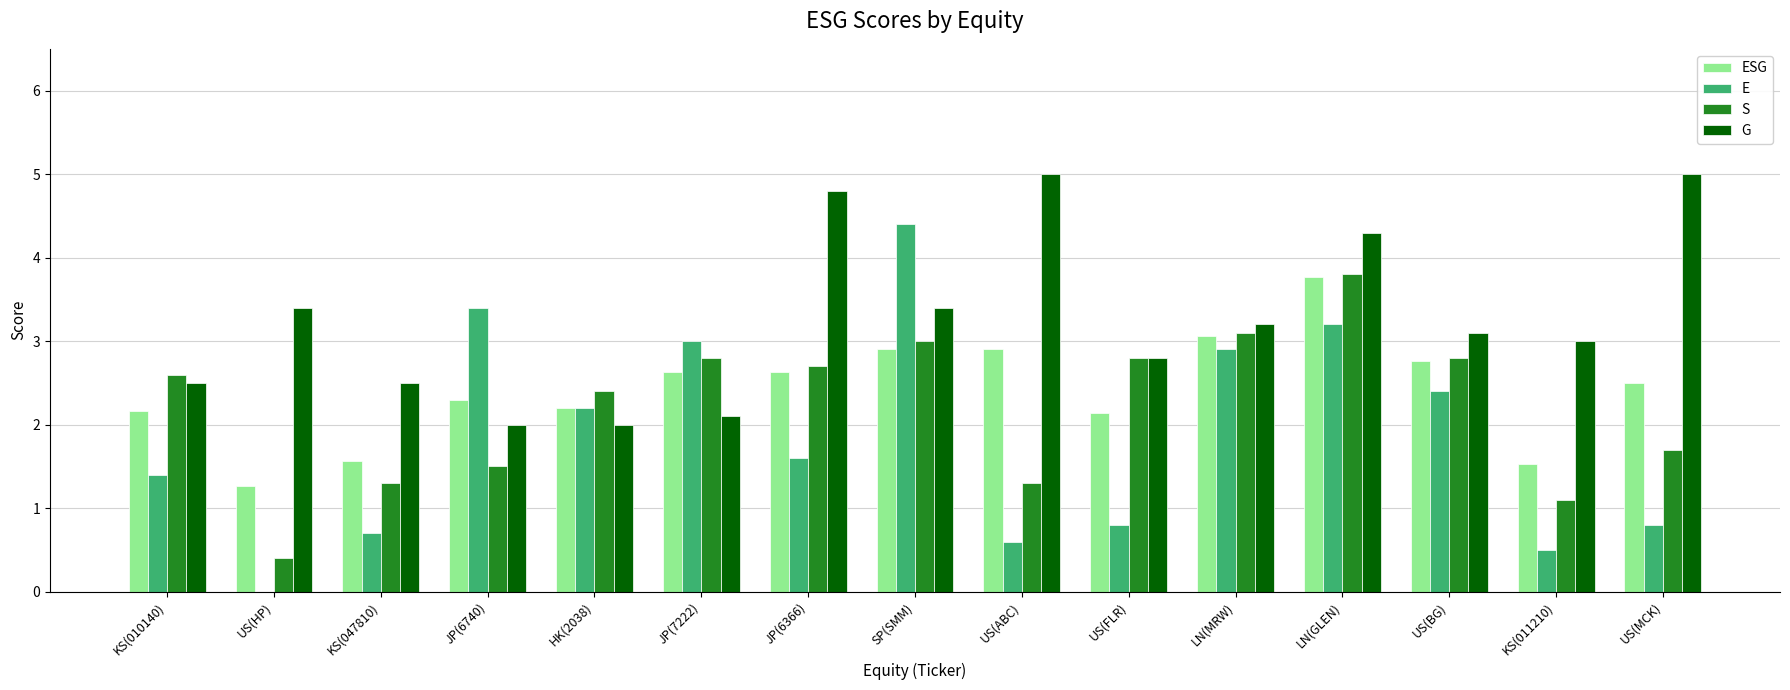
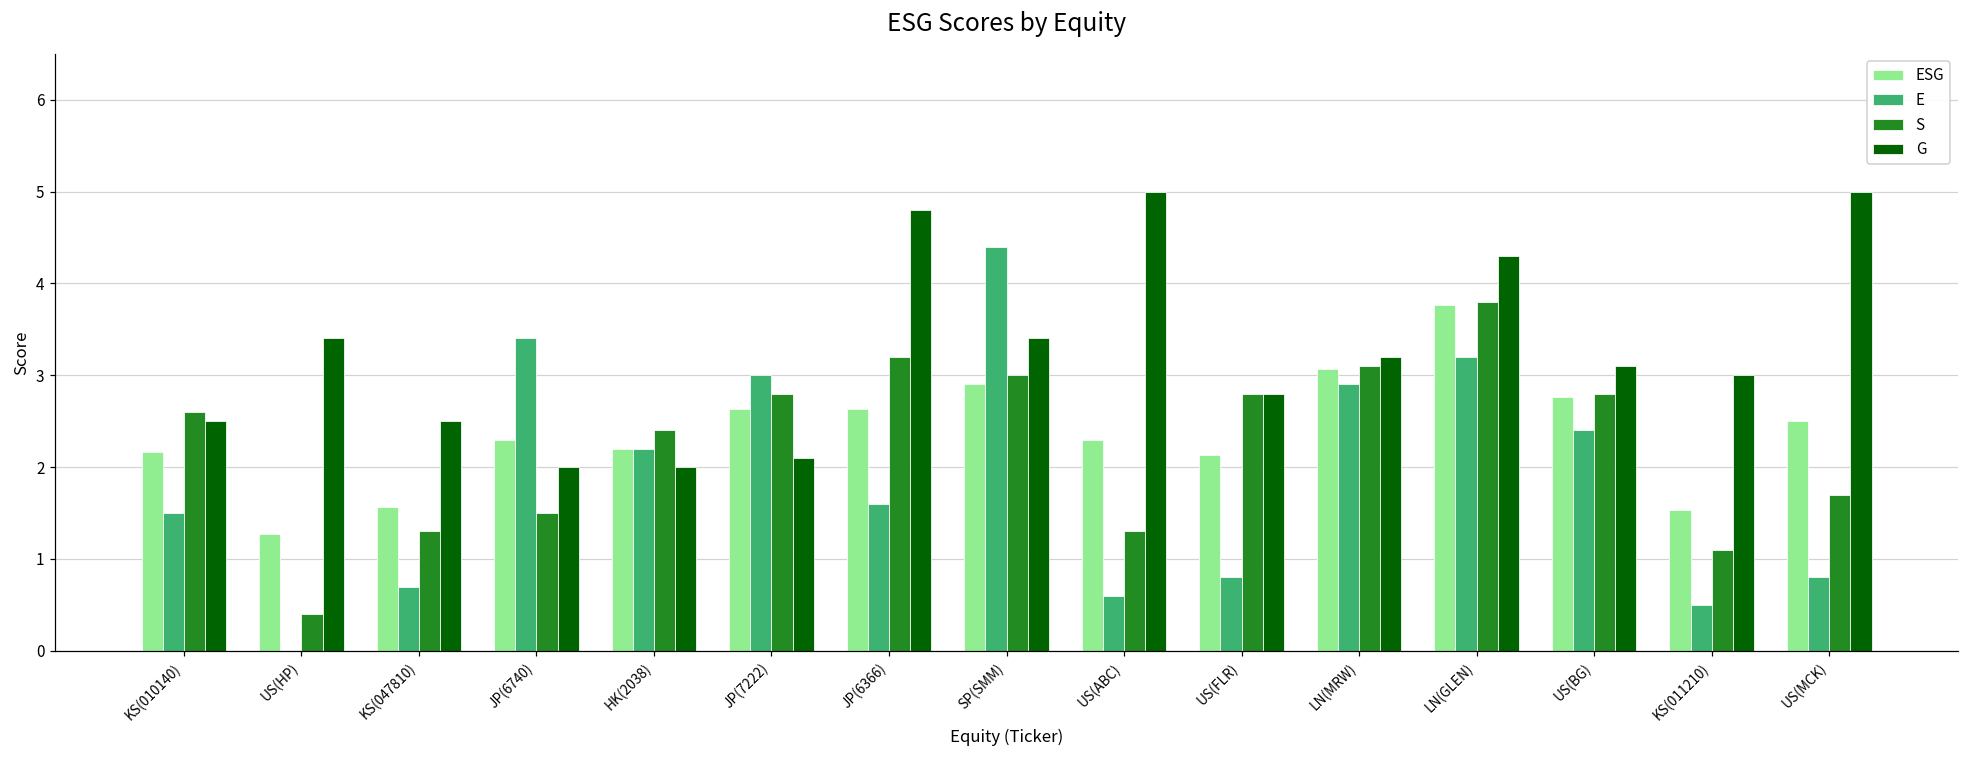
  {
    "ESG": {
      "KS(010140)": 2.2,
      "US(HP)": 1.3,
      "KS(047810)": 1.6,
      "JP(6740)": 2.3,
      "HK(2038)": 2.2,
      "JP(7222)": 2.6,
      "JP(6366)": 2.6,
      "SP(SMM)": 2.9,
-     "US(ABC)": 2.9,
+     "US(ABC)": 2.3,
      "US(FLR)": 2.1,
      "LN(MRW)": 3.1,
      "LN(GLEN)": 3.8,
      "US(BG)": 2.8,
      "KS(011210)": 1.5,
      "US(MCK)": 2.5
    },
    "E": {
-     "KS(010140)": 1.4,
+     "KS(010140)": 1.5,
      "US(HP)": 0.0,
      "KS(047810)": 0.7,
      "JP(6740)": 3.4,
      "HK(2038)": 2.2,
      "JP(7222)": 3.0,
      "JP(6366)": 1.6,
      "SP(SMM)": 4.4,
      "US(ABC)": 0.6,
      "US(FLR)": 0.8,
      "LN(MRW)": 2.9,
      "LN(GLEN)": 3.2,
      "US(BG)": 2.4,
      "KS(011210)": 0.5,
      "US(MCK)": 0.8
    },
    "S": {
      "KS(010140)": 2.6,
      "US(HP)": 0.4,
      "KS(047810)": 1.3,
      "JP(6740)": 1.5,
      "HK(2038)": 2.4,
      "JP(7222)": 2.8,
-     "JP(6366)": 2.7,
+     "JP(6366)": 3.2,
      "SP(SMM)": 3.0,
      "US(ABC)": 1.3,
      "US(FLR)": 2.8,
      "LN(MRW)": 3.1,
      "LN(GLEN)": 3.8,
      "US(BG)": 2.8,
      "KS(011210)": 1.1,
      "US(MCK)": 1.7
    },
    "G": {
      "KS(010140)": 2.5,
      "US(HP)": 3.4,
      "KS(047810)": 2.5,
      "JP(6740)": 2.0,
      "HK(2038)": 2.0,
      "JP(7222)": 2.1,
      "JP(6366)": 4.8,
      "SP(SMM)": 3.4,
      "US(ABC)": 5.0,
      "US(FLR)": 2.8,
      "LN(MRW)": 3.2,
      "LN(GLEN)": 4.3,
      "US(BG)": 3.1,
      "KS(011210)": 3.0,
      "US(MCK)": 5.0
    }
  }
